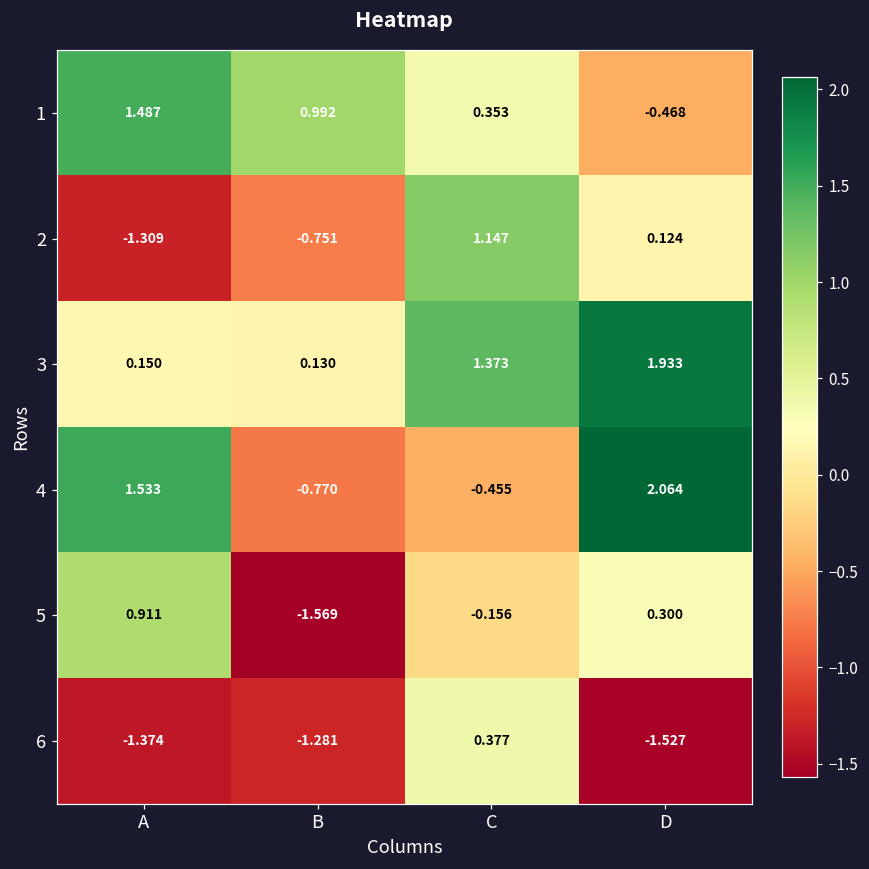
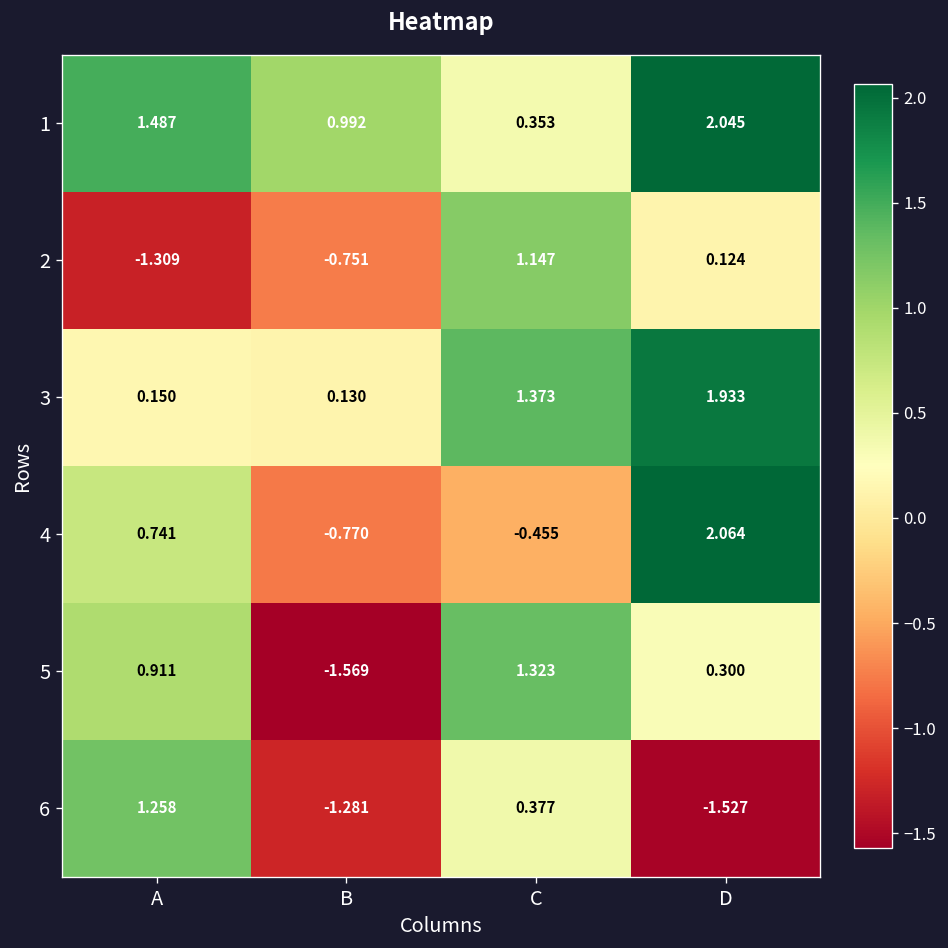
  {
    "1": {
      "A": 1.487,
      "B": 0.992,
      "C": 0.353,
-     "D": -0.468
+     "D": 2.045
    },
    "2": {
      "A": -1.309,
      "B": -0.751,
      "C": 1.147,
      "D": 0.124
    },
    "3": {
      "A": 0.150,
      "B": 0.130,
      "C": 1.373,
      "D": 1.933
    },
    "4": {
-     "A": 1.533,
+     "A": 0.741,
      "B": -0.770,
      "C": -0.455,
      "D": 2.064
    },
    "5": {
      "A": 0.911,
      "B": -1.569,
-     "C": -0.156,
+     "C": 1.323,
      "D": 0.300
    },
    "6": {
-     "A": -1.374,
+     "A": 1.258,
      "B": -1.281,
      "C": 0.377,
      "D": -1.527
    }
  }
